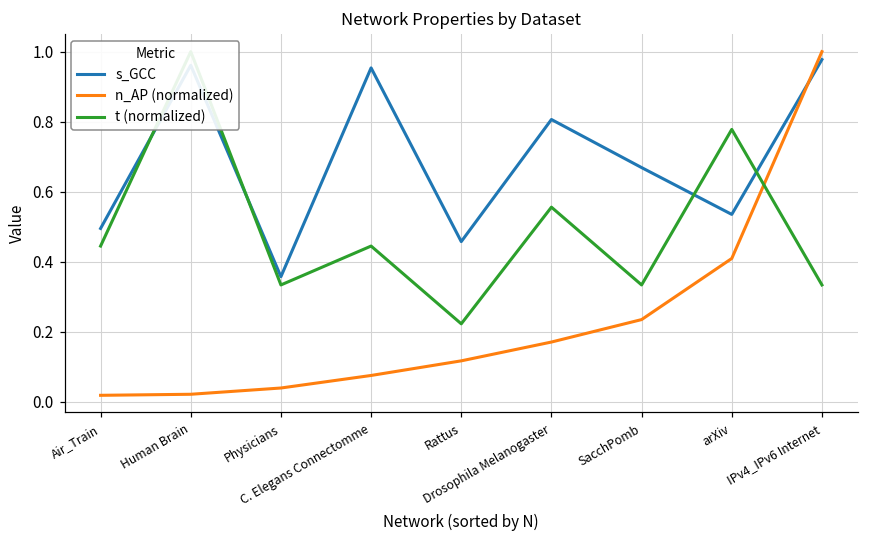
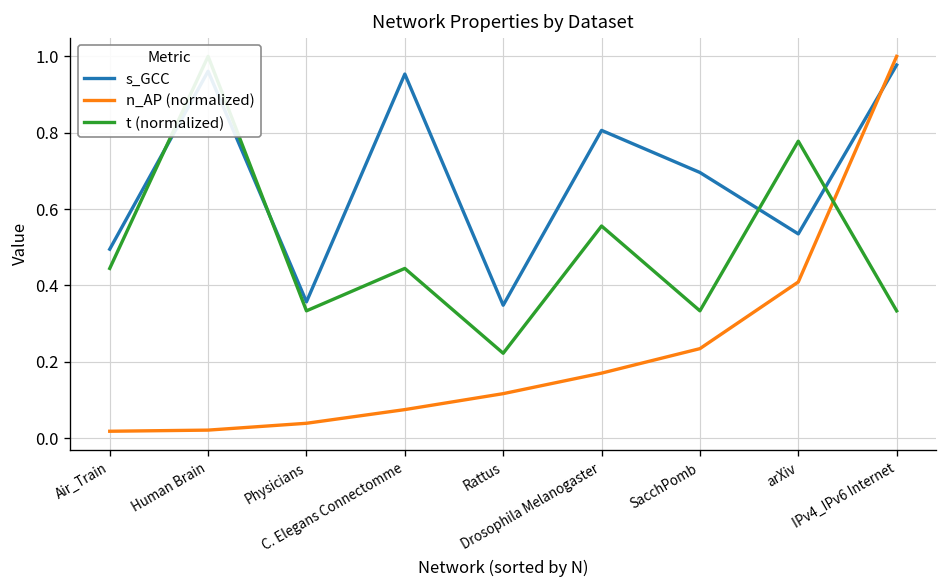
  {
    "s_GCC": {
      "Air_Train": 0.49,
      "Physicians": 0.36,
      "C. Elegans Connectomme": 0.95,
-     "Rattus": 0.46,
+     "Rattus": 0.35,
      "Drosophila Melanogaster": 0.81,
-     "SacchPomb": 0.67,
+     "SacchPomb": 0.70,
      "arXiv": 0.53,
      "IPv4_IPv6 Internet": 0.98
    },
    "n_AP (normalized)": {
      "Air_Train": 0.02,
      "Human Brain": 0.02,
      "Physicians": 0.04,
      "C. Elegans Connectomme": 0.07,
      "Rattus": 0.12,
      "Drosophila Melanogaster": 0.17,
      "SacchPomb": 0.23,
      "arXiv": 0.41,
      "IPv4_IPv6 Internet": 1.00
    },
    "t (normalized)": {
      "Air_Train": 0.44,
      "Physicians": 0.33,
      "C. Elegans Connectomme": 0.44,
      "Rattus": 0.22,
      "Drosophila Melanogaster": 0.56,
      "SacchPomb": 0.33,
      "arXiv": 0.78,
      "IPv4_IPv6 Internet": 0.33
    }
  }
